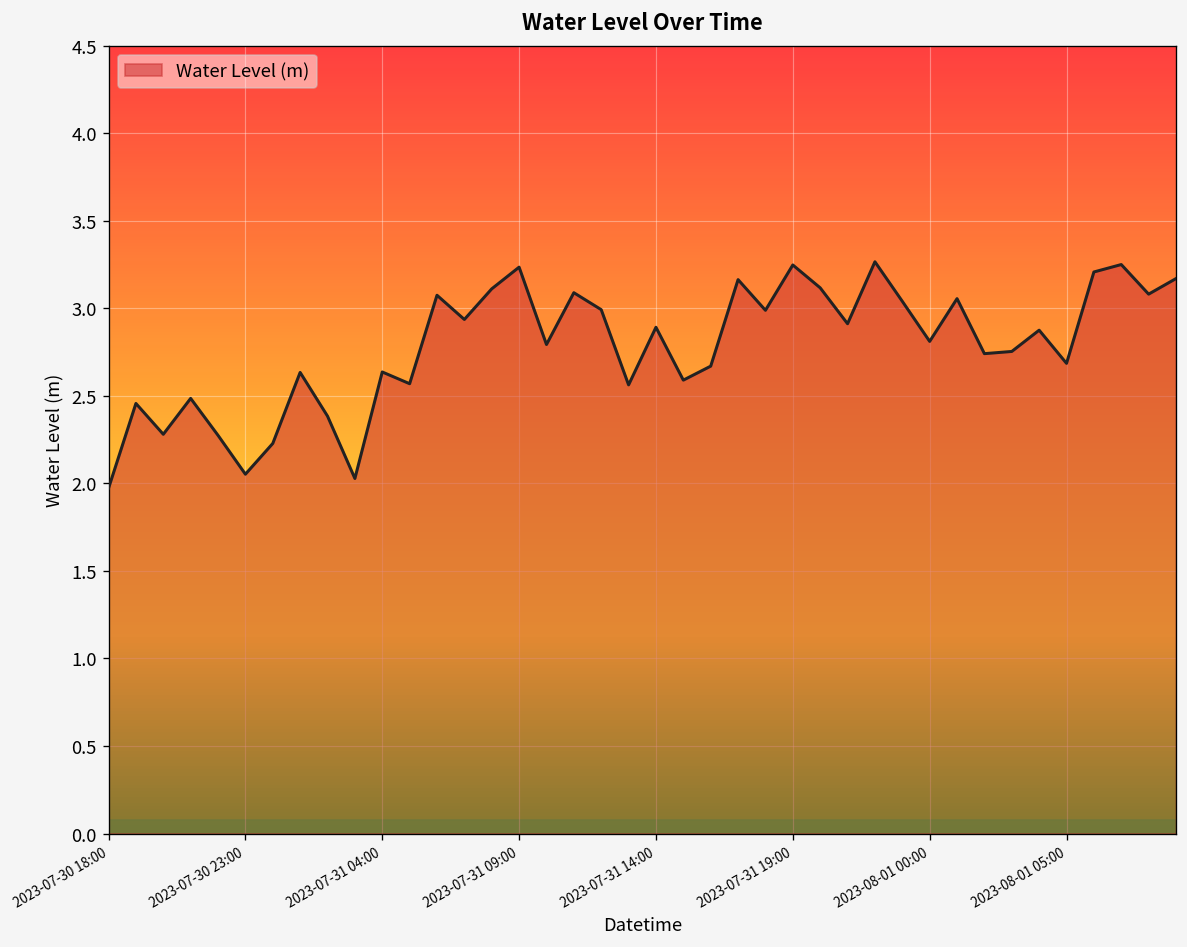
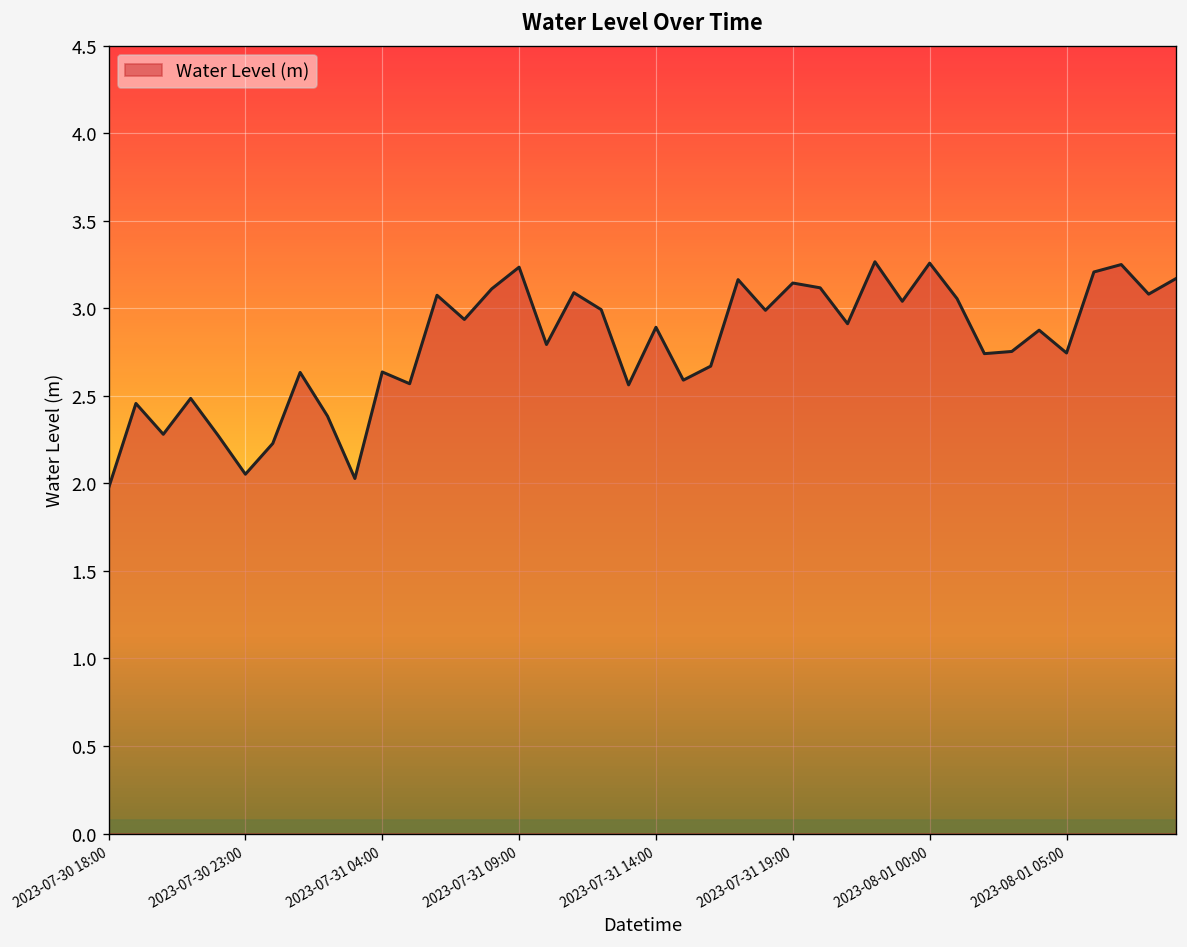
  {
    "2023-07-30 18:00": 1.97,
    "2023-07-30 23:00": 2.05,
    "2023-07-31 04:00": 2.64,
    "2023-07-31 09:00": 3.23,
    "2023-07-31 14:00": 2.89,
-   "2023-07-31 19:00": 3.25,
-   "2023-08-01 00:00": 2.81,
-   "2023-08-01 05:00": 2.69
+   "2023-07-31 19:00": 3.14,
+   "2023-08-01 00:00": 3.26,
+   "2023-08-01 05:00": 2.74
  }
